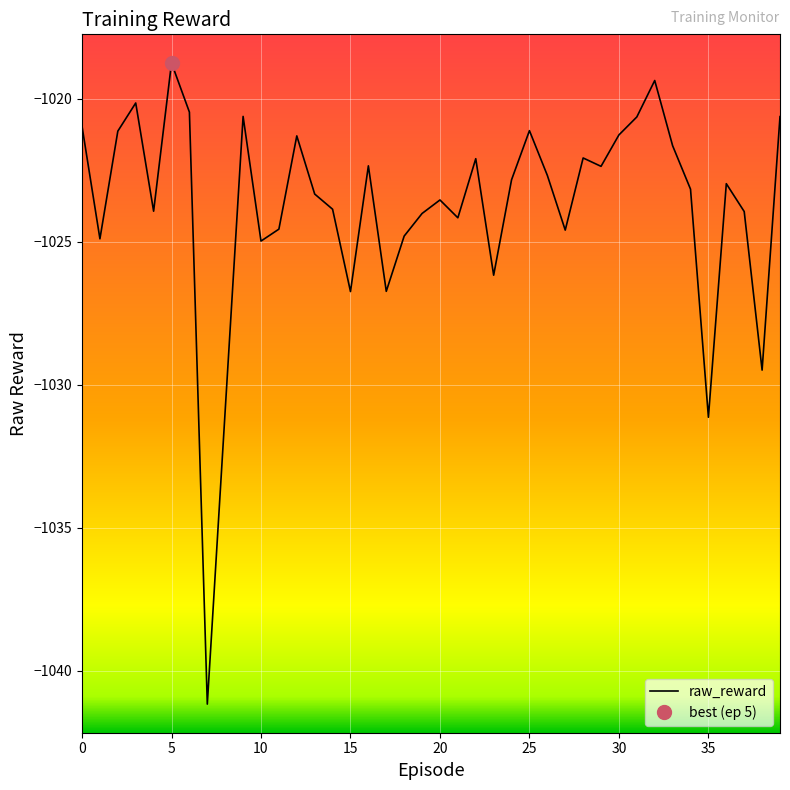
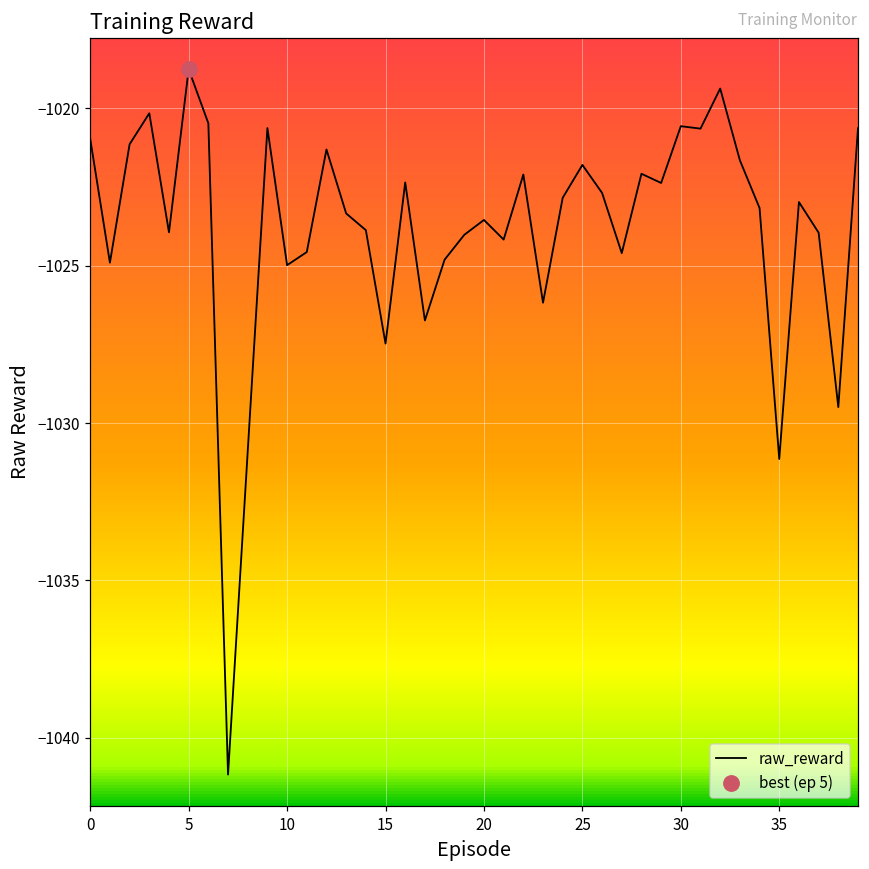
  {
    "raw_reward": {
      "0": -1021.0,
      "10": -1025.0,
-     "15": -1026.7,
+     "15": -1027.5,
      "20": -1023.5,
-     "25": -1021.1,
-     "30": -1021.3,
+     "25": -1021.8,
+     "30": -1020.6,
      "35": -1031.1
    }
  }
